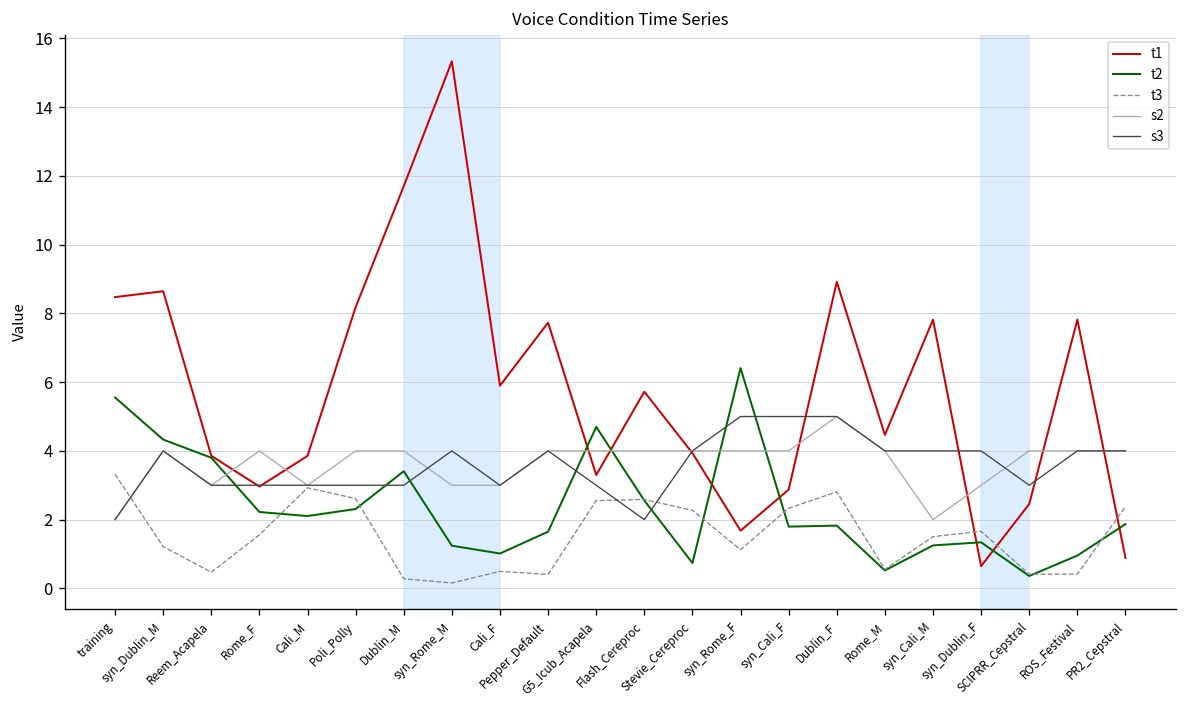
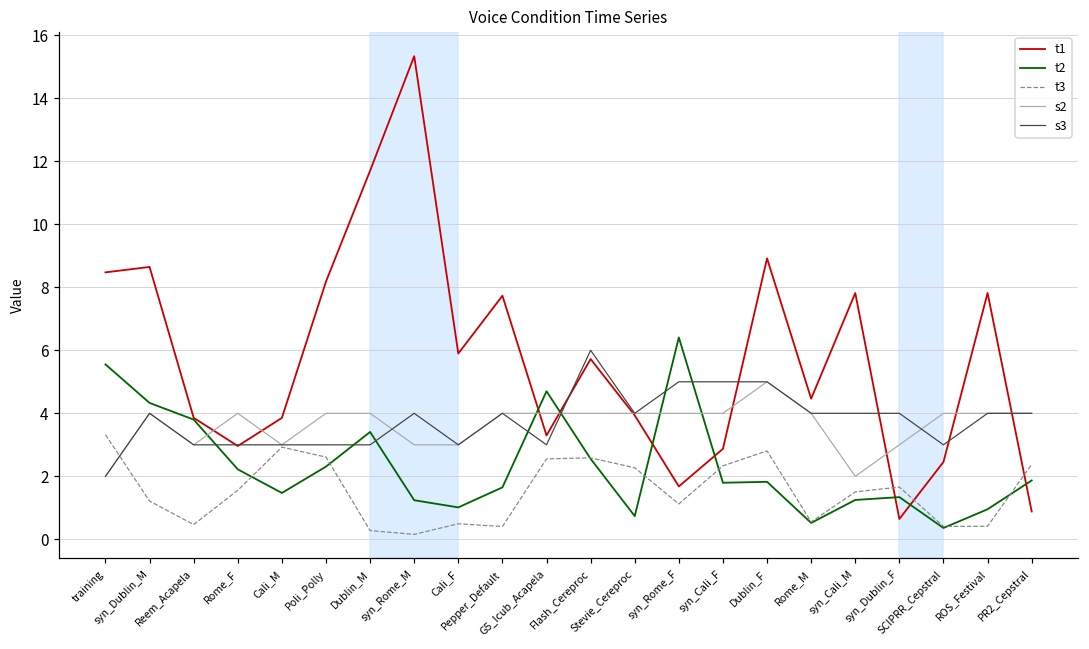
  {
    "t1": {
      "training": 8.5,
      "syn_Dublin_M": 8.6,
      "Cali_M": 3.9,
      "Poli_Polly": 8.2,
      "Dublin_M": 11.7,
      "syn_Rome_M": 15.3,
      "Cali_F": 5.9,
      "Pepper_Default": 7.7,
      "G5_Icub_Acapela": 3.3,
      "Flash_Cereproc": 5.7,
      "syn_Rome_F": 1.7,
      "syn_Cali_F": 2.9,
      "Dublin_F": 8.9,
      "Rome_M": 4.5,
      "syn_Cali_M": 7.8,
      "syn_Dublin_F": 0.6,
      "SCIPRR_Cepstral": 2.5,
      "ROS_Festival": 7.8,
      "PR2_Cepstral": 0.9
    },
    "t2": {
      "training": 5.6,
      "syn_Dublin_M": 4.3,
      "Rome_F": 2.2,
-     "Cali_M": 2.1,
+     "Cali_M": 1.5,
      "Poli_Polly": 2.3,
      "Dublin_M": 3.4,
      "syn_Rome_M": 1.2,
      "Cali_F": 1.0,
      "Pepper_Default": 1.6,
      "G5_Icub_Acapela": 4.7,
      "Stevie_Cereproc": 0.7,
      "syn_Rome_F": 6.4,
      "syn_Cali_F": 1.8,
      "Dublin_F": 1.8,
      "syn_Cali_M": 1.3,
      "syn_Dublin_F": 1.3,
      "ROS_Festival": 1.0,
      "PR2_Cepstral": 1.9
    },
    "s3": {
      "Poli_Polly": 3,
      "Dublin_M": 3,
      "syn_Rome_M": 4,
      "G5_Icub_Acapela": 3,
-     "Flash_Cereproc": 2,
+     "Flash_Cereproc": 6,
      "syn_Rome_F": 5,
      "syn_Cali_F": 5,
      "syn_Cali_M": 4,
      "syn_Dublin_F": 4,
      "SCIPRR_Cepstral": 3
    }
  }
